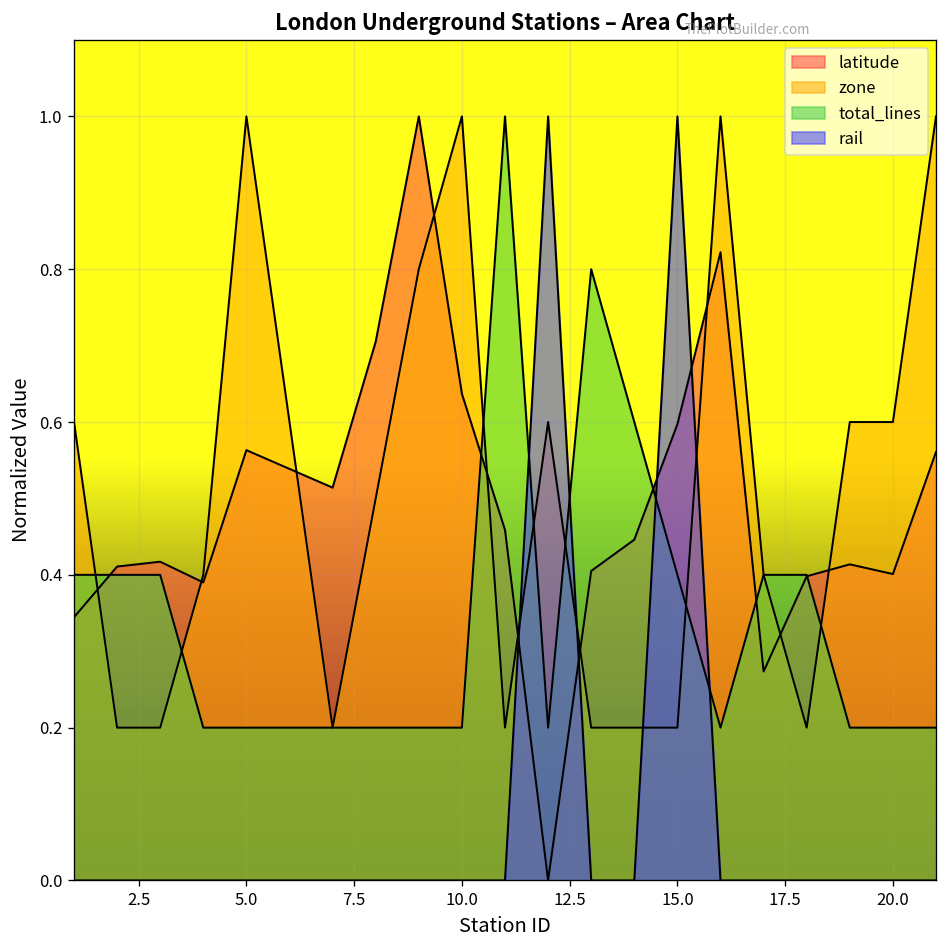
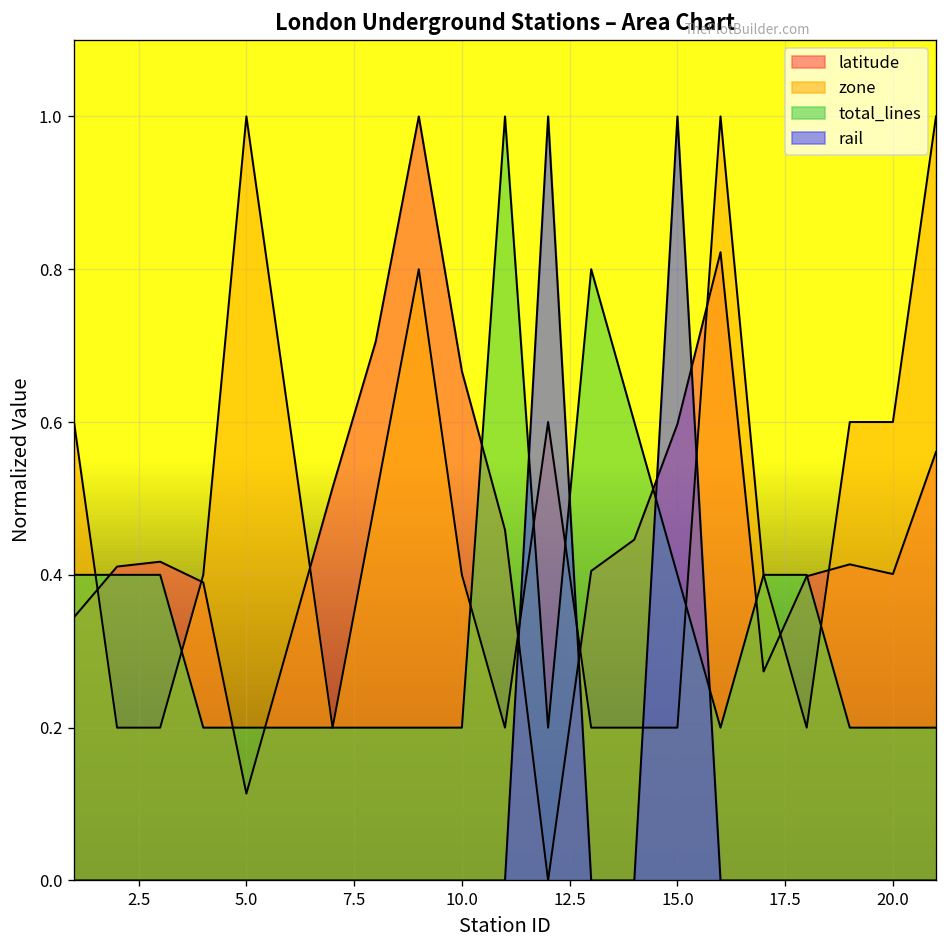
  {
    "latitude": {
-     "5.0": 0.56,
-     "10.0": 0.64,
+     "5.0": 0.11,
+     "10.0": 0.67,
      "15.0": 0.60,
      "20.0": 0.40
    },
    "zone": {
      "5.0": 1.00,
-     "10.0": 1.00,
+     "10.0": 0.40,
      "15.0": 0.20,
      "20.0": 0.60
    },
    "total_lines": {
      "5.0": 0.20,
      "10.0": 0.20,
      "15.0": 0.40,
      "20.0": 0.20
    },
    "rail": {
      "5.0": 0.00,
      "10.0": 0.00,
      "15.0": 1.00,
      "20.0": 0.00
    }
  }
